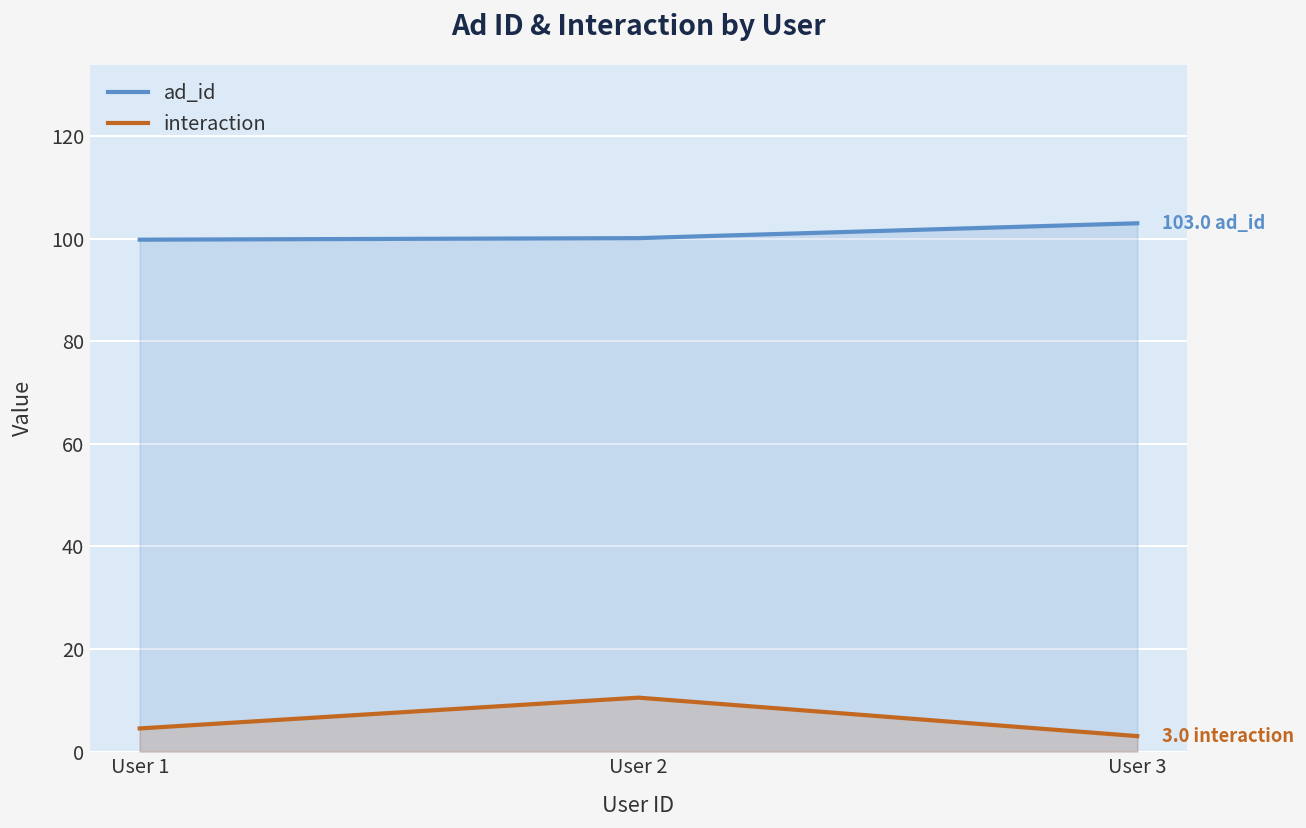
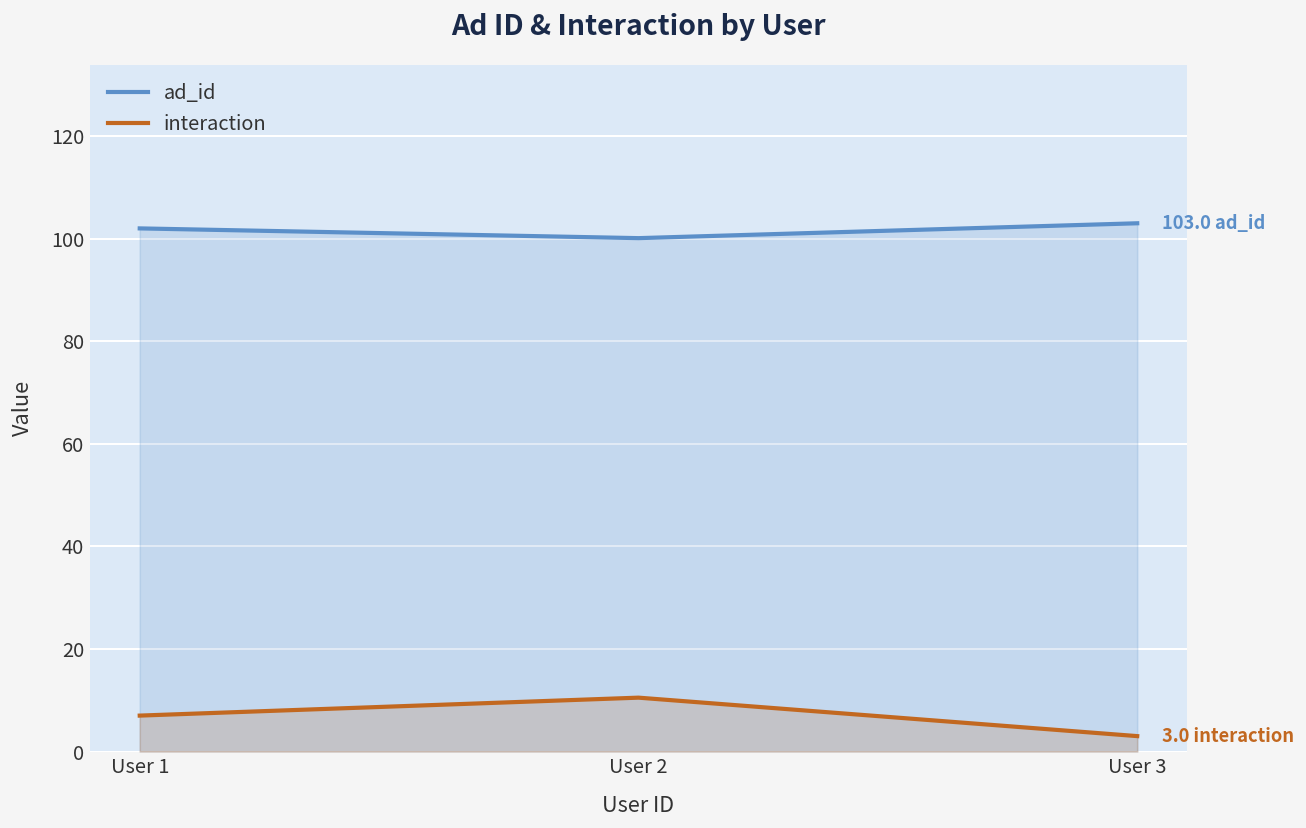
  {
    "ad_id": {
-     "User 1": 100,
+     "User 1": 102,
      "User 2": 100
    },
    "interaction": {
-     "User 1": 5,
+     "User 1": 7,
      "User 2": 11
    }
  }
